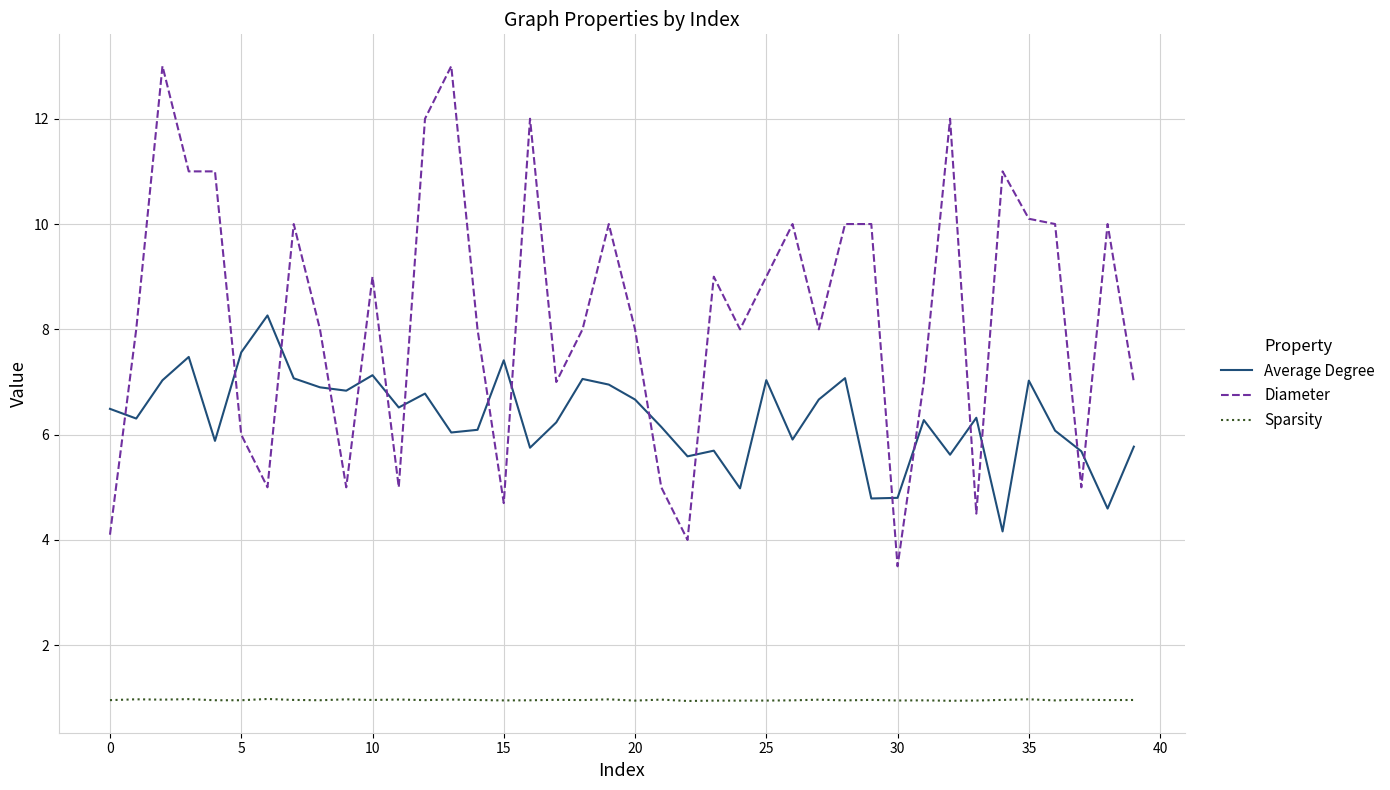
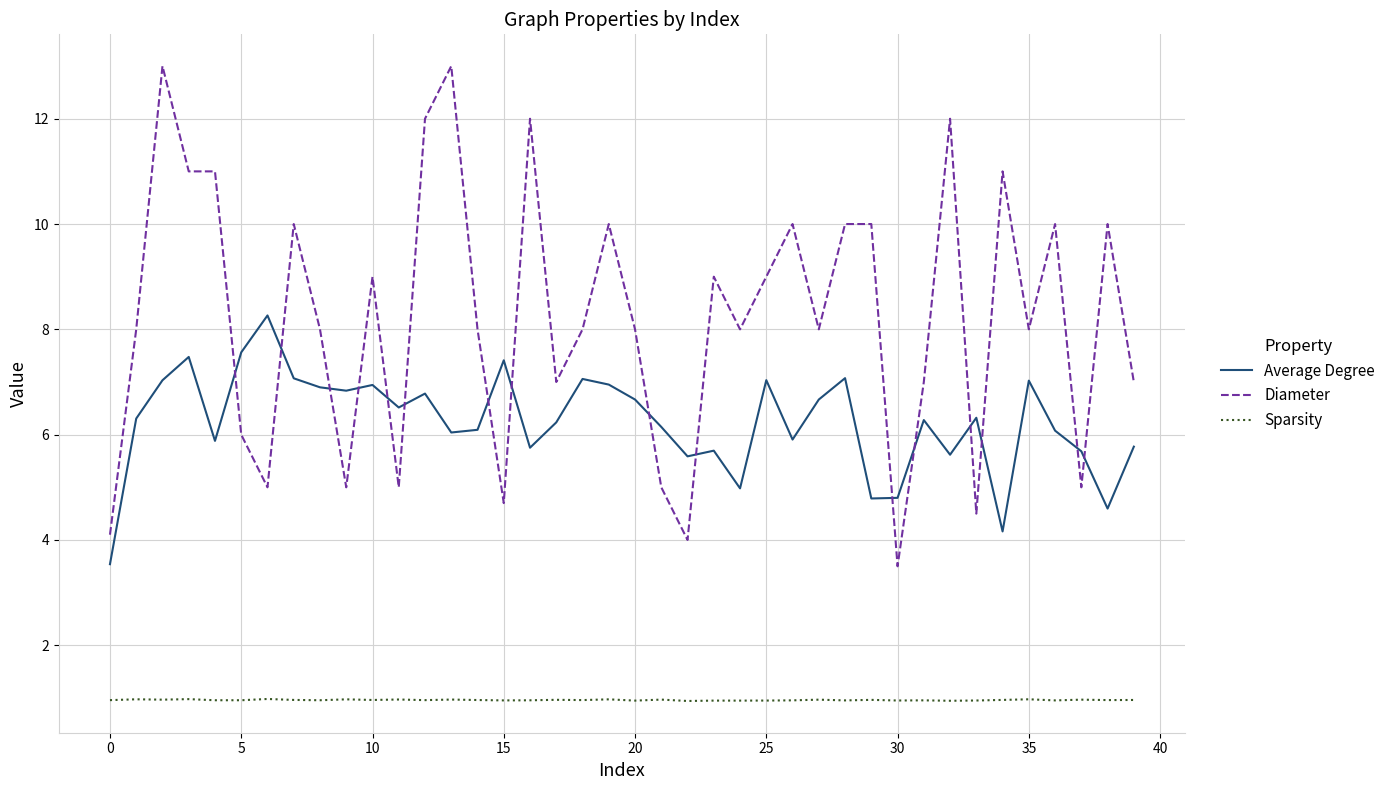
  {
    "Average Degree": {
-     "0": 6.5,
+     "0": 3.5,
      "5": 7.6,
-     "10": 7.1,
+     "10": 6.9,
      "15": 7.4,
      "20": 6.7,
      "25": 7.0,
      "30": 4.8,
      "35": 7.0
    },
    "Diameter": {
      "0": 4.1,
      "5": 6.0,
      "10": 9.0,
      "15": 4.7,
      "20": 8.0,
      "25": 9.0,
      "30": 3.5,
-     "35": 10.1
+     "35": 8.0
    },
    "Sparsity": {
      "0": 1.0,
      "5": 1.0,
      "10": 1.0,
      "15": 1.0,
      "20": 0.9,
      "25": 1.0,
      "30": 1.0,
      "35": 1.0
    }
  }
